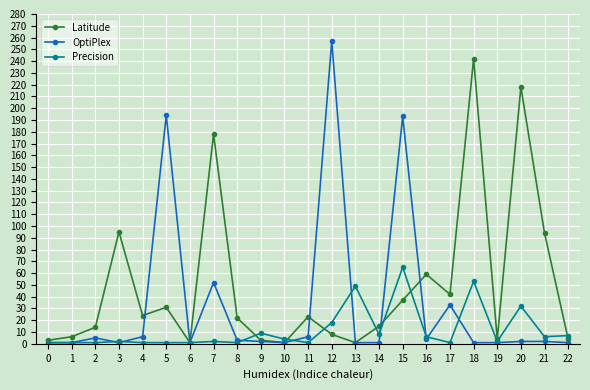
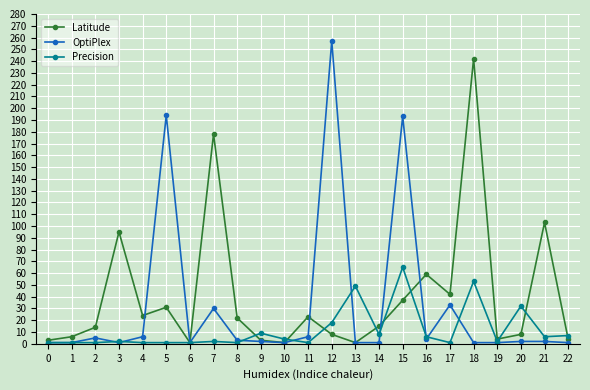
  {
    "Latitude": {
      "1": 6,
      "2": 14,
      "3": 95,
      "4": 24,
      "5": 31,
      "7": 178,
      "8": 22,
      "11": 23,
      "12": 8,
      "14": 15,
      "15": 37,
      "16": 59,
      "17": 42,
      "18": 242,
-     "20": 218,
-     "21": 94,
+     "20": 8,
+     "21": 103,
      "22": 4
    },
    "OptiPlex": {
      "2": 5,
      "4": 6,
      "5": 194,
-     "7": 52,
+     "7": 30,
      "11": 6,
      "12": 257,
      "14": 1,
      "15": 193,
      "17": 33,
      "18": 1,
      "20": 2,
      "21": 2,
      "22": 1
    },
    "Precision": {
      "2": 1,
      "4": 1,
      "5": 1,
      "7": 2,
      "9": 9,
      "10": 4,
      "11": 1,
      "12": 18,
      "13": 49,
      "14": 8,
      "15": 65,
      "17": 1,
      "18": 53,
      "20": 32,
      "21": 6,
      "22": 7
    }
  }
